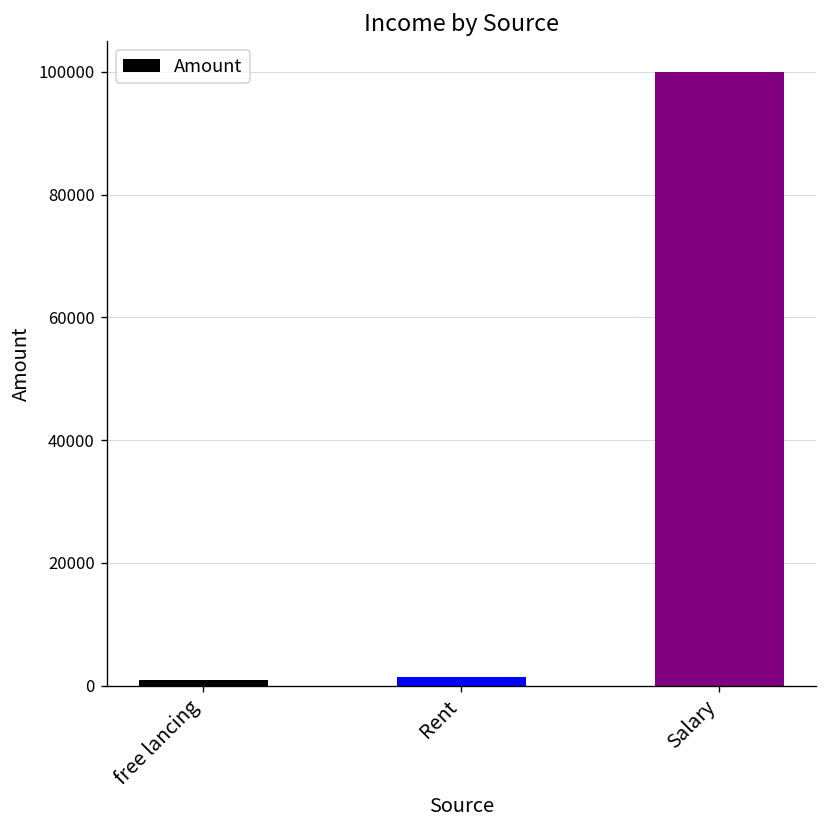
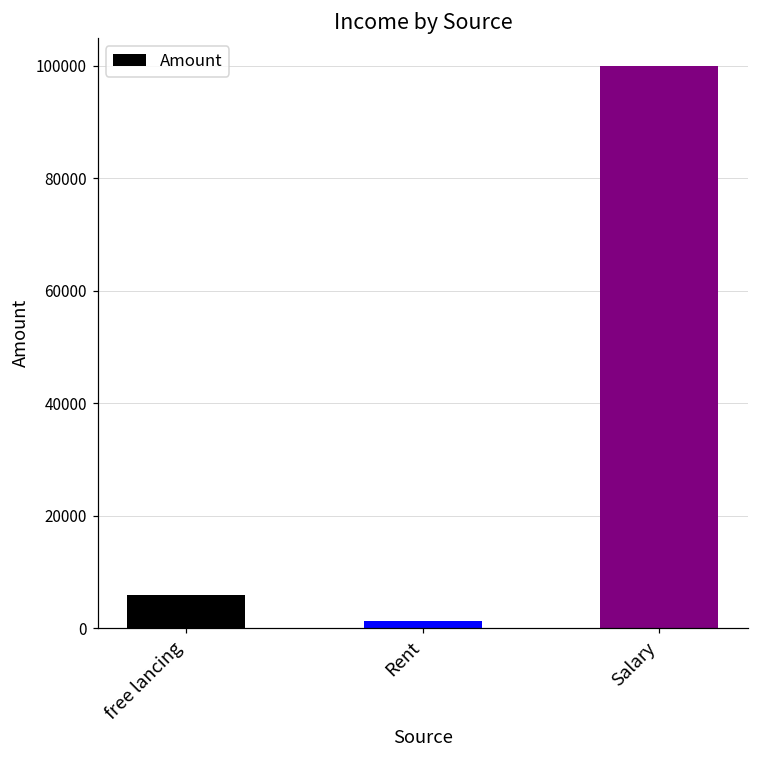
  {
-   "free lancing": 1000,
+   "free lancing": 6000,
    "Rent": 1000,
    "Salary": 100000
  }
